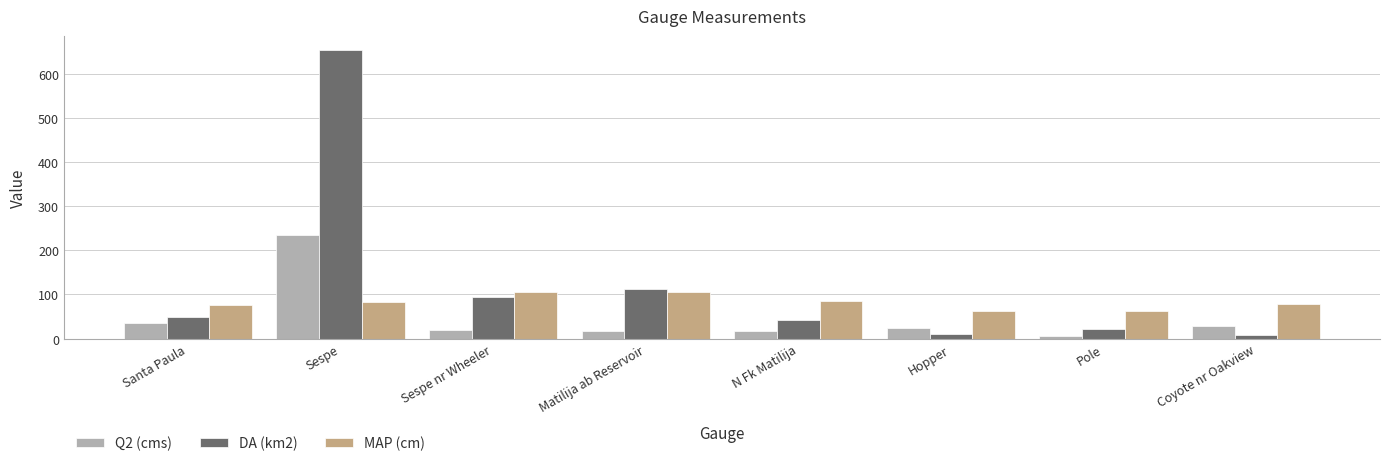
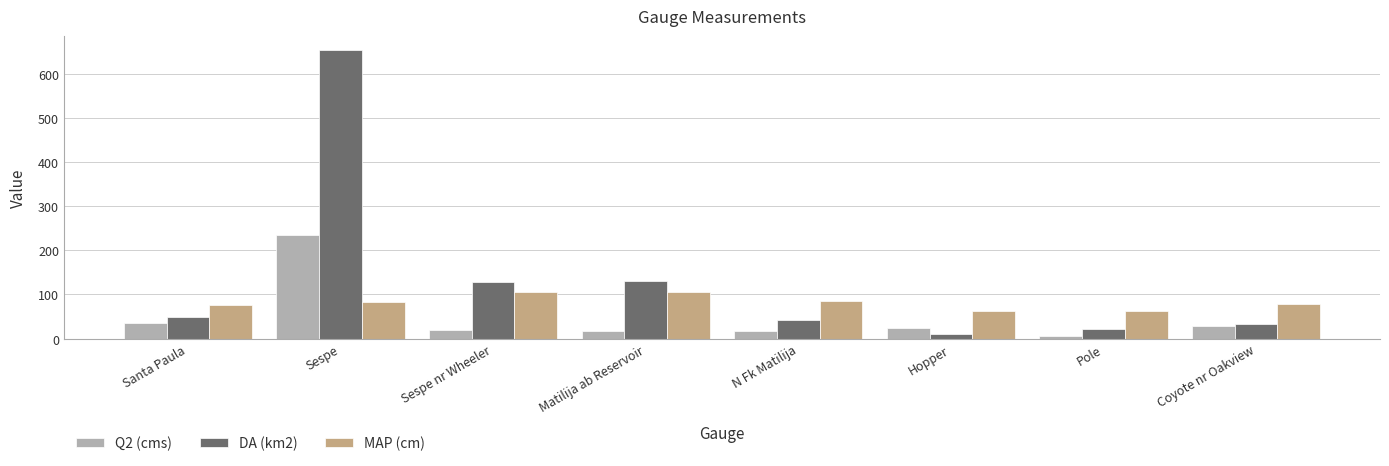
  {
    "DA (km2)": {
      "Santa Paula": 50,
      "Sespe": 650,
-     "Sespe nr Wheeler": 90,
-     "Matilija ab Reservoir": 110,
+     "Sespe nr Wheeler": 130,
+     "Matilija ab Reservoir": 130,
      "N Fk Matilija": 40,
      "Hopper": 10,
      "Pole": 20,
-     "Coyote nr Oakview": 10
+     "Coyote nr Oakview": 30
    }
  }
